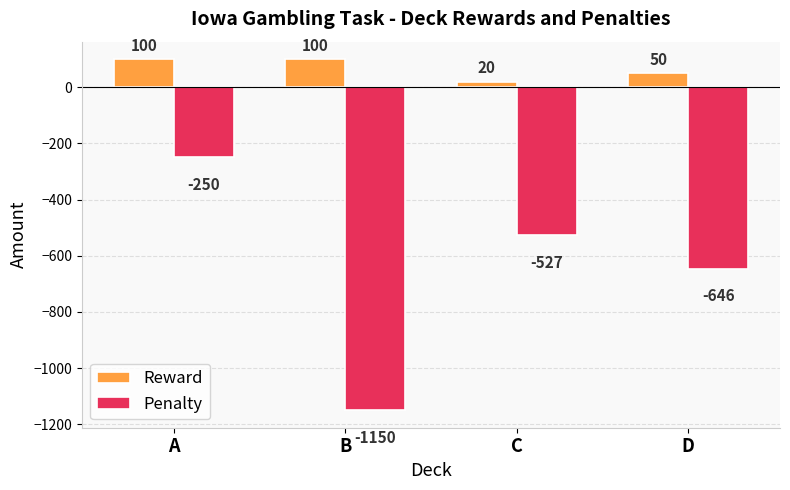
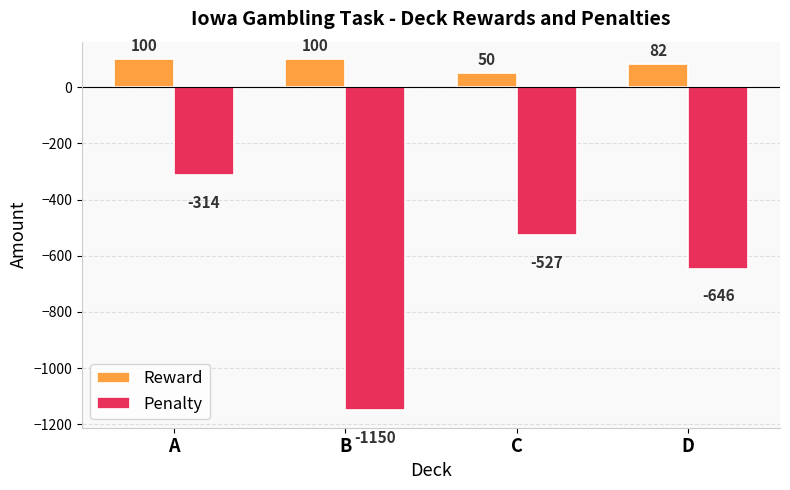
  {
    "Reward": {
      "A": 100,
      "B": 100,
-     "C": 20,
-     "D": 50
+     "C": 50,
+     "D": 82
    },
    "Penalty": {
-     "A": -250,
+     "A": -314,
      "B": -1150,
      "C": -527,
      "D": -646
    }
  }
